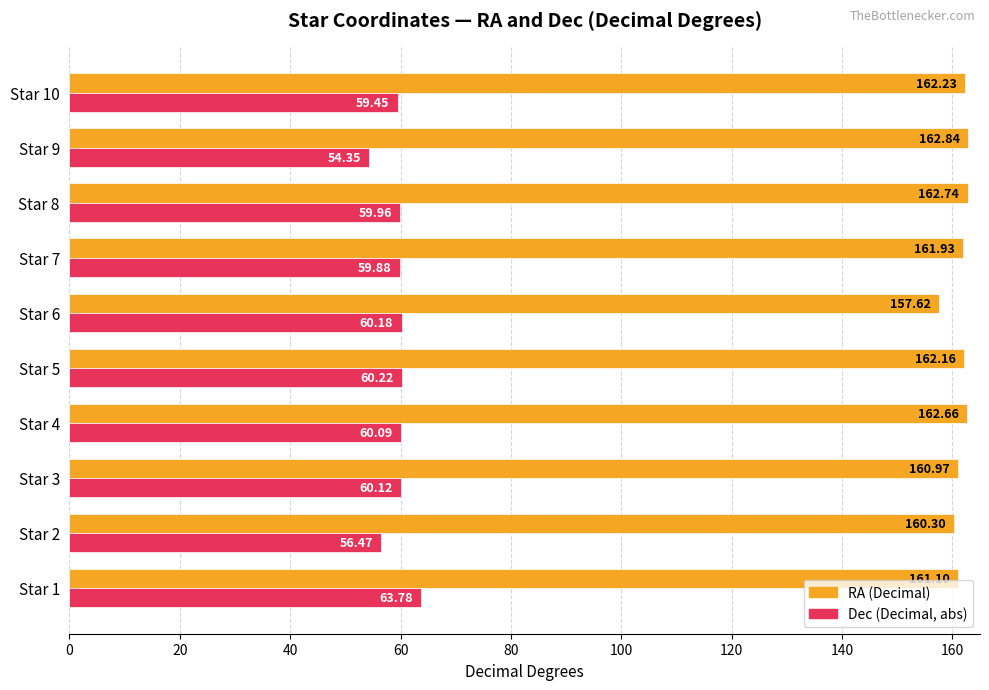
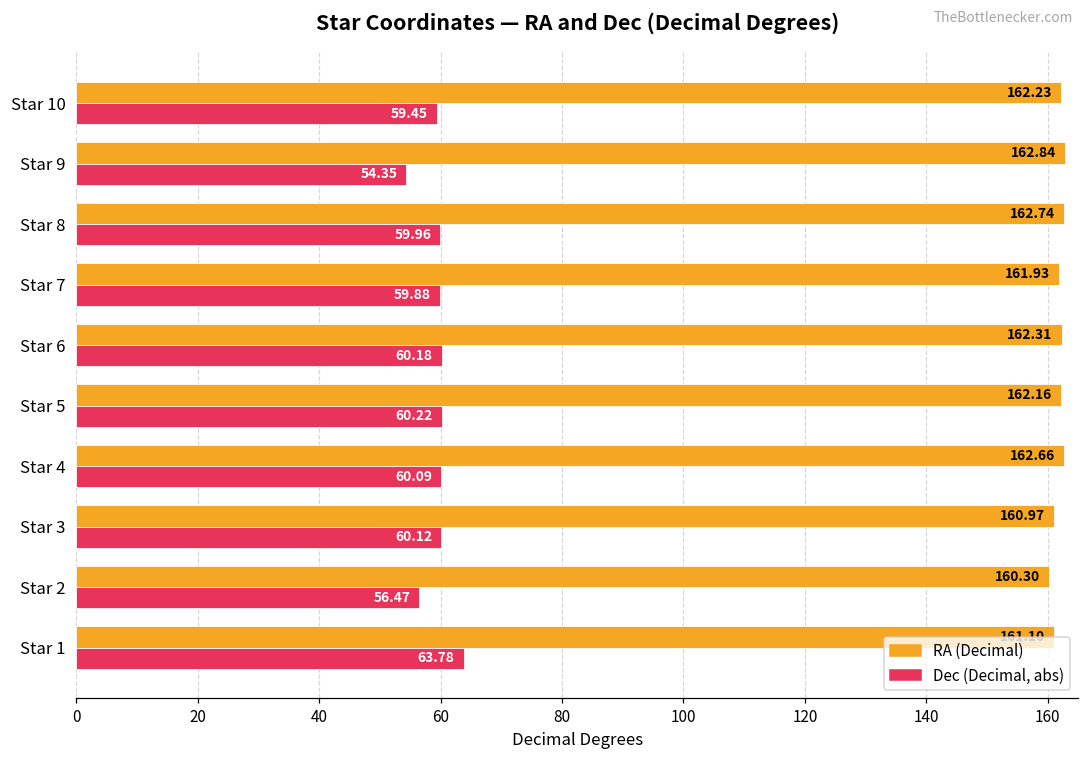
  {
    "RA (Decimal)": {
      "Star 10": 162.23,
      "Star 9": 162.84,
      "Star 8": 162.74,
      "Star 7": 161.93,
-     "Star 6": 157.62,
+     "Star 6": 162.31,
      "Star 5": 162.16,
      "Star 4": 162.66,
      "Star 3": 160.97,
      "Star 2": 160.30
    },
    "Dec (Decimal, abs)": {
      "Star 10": 59.45,
      "Star 9": 54.35,
      "Star 8": 59.96,
      "Star 7": 59.88,
      "Star 6": 60.18,
      "Star 5": 60.22,
      "Star 4": 60.09,
      "Star 3": 60.12,
      "Star 2": 56.47,
      "Star 1": 63.78
    }
  }
